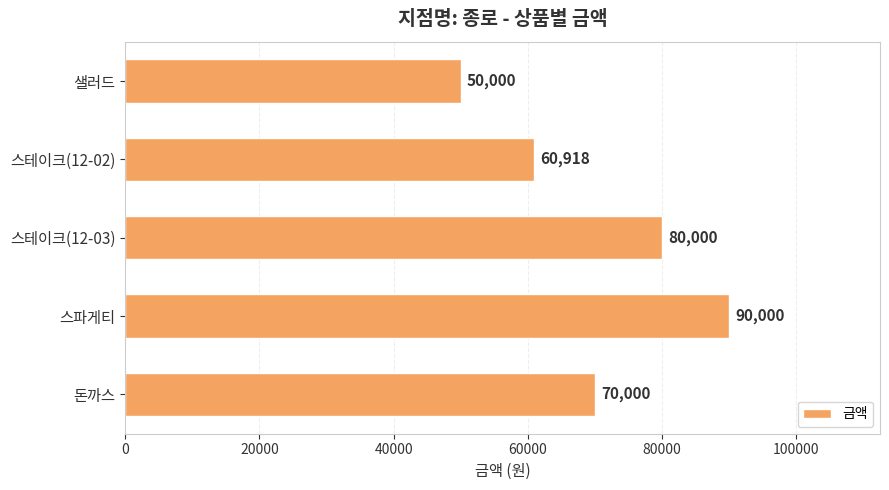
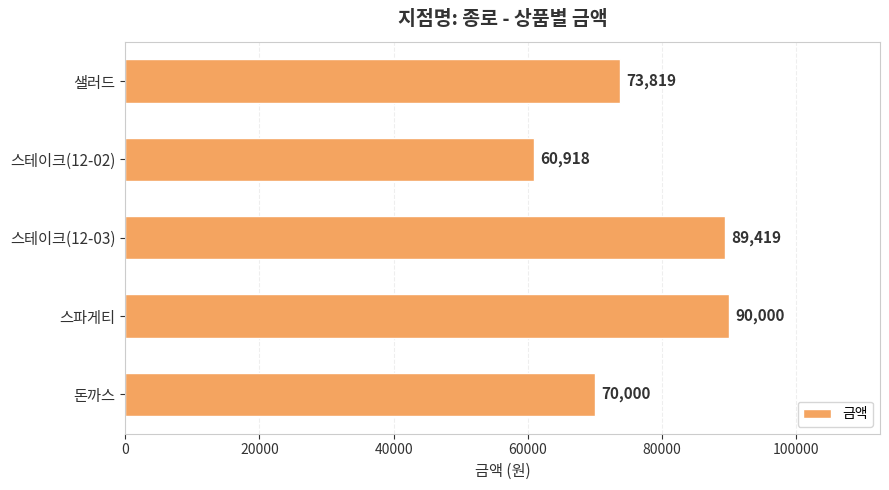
  {
-   "샐러드": "50,000",
+   "샐러드": "73,819",
    "스테이크(12-02)": "60,918",
-   "스테이크(12-03)": "80,000",
+   "스테이크(12-03)": "89,419",
    "스파게티": "90,000",
    "돈까스": "70,000"
  }
